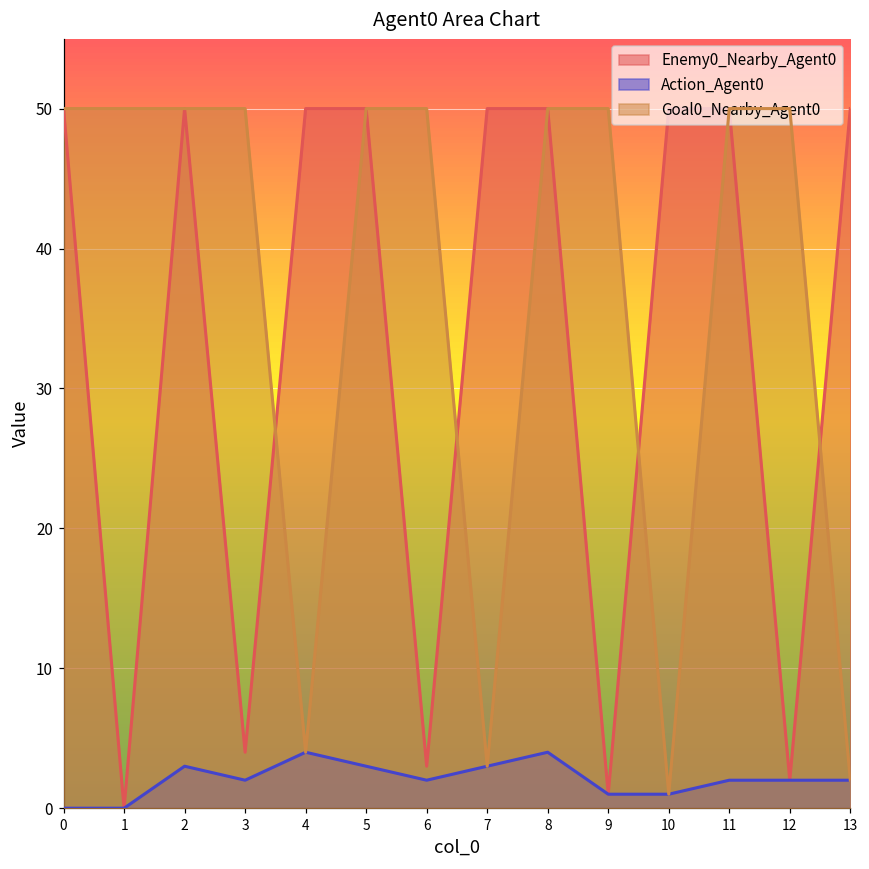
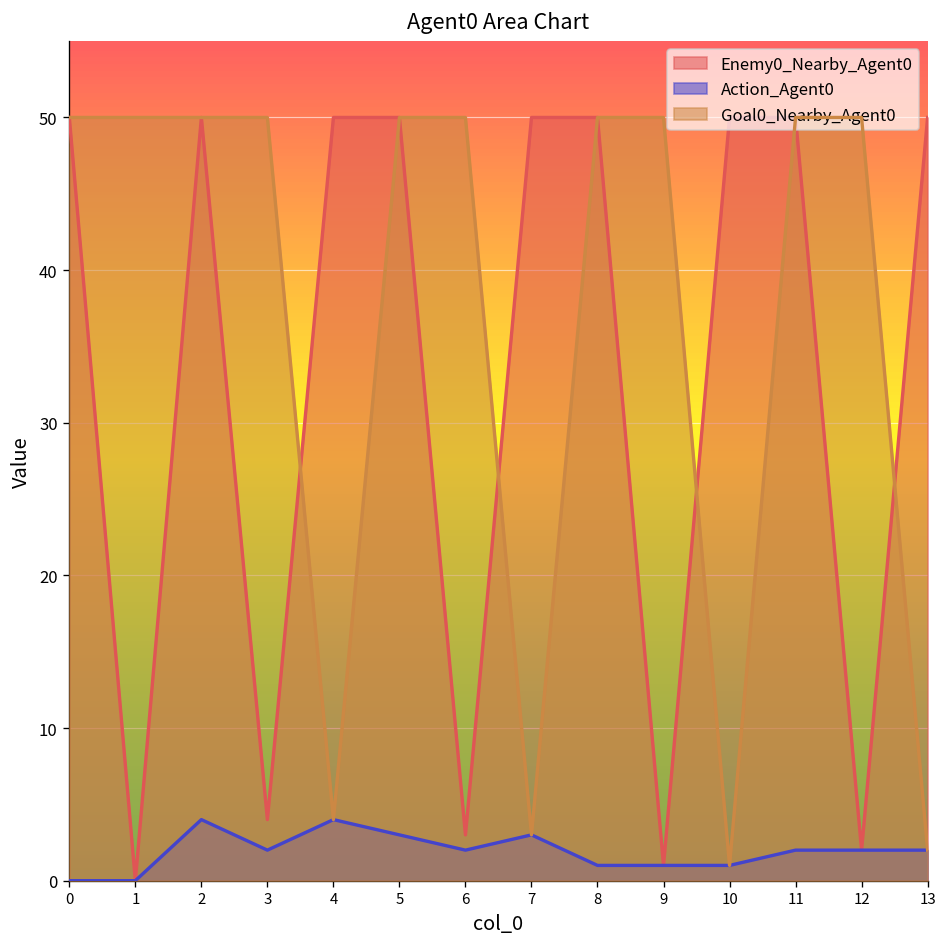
  {
    "Action_Agent0": {
      "0": 0,
-     "2": 3,
+     "2": 4,
      "3": 2,
      "5": 3,
      "6": 2,
-     "8": 4,
+     "8": 1,
      "11": 2
    }
  }
